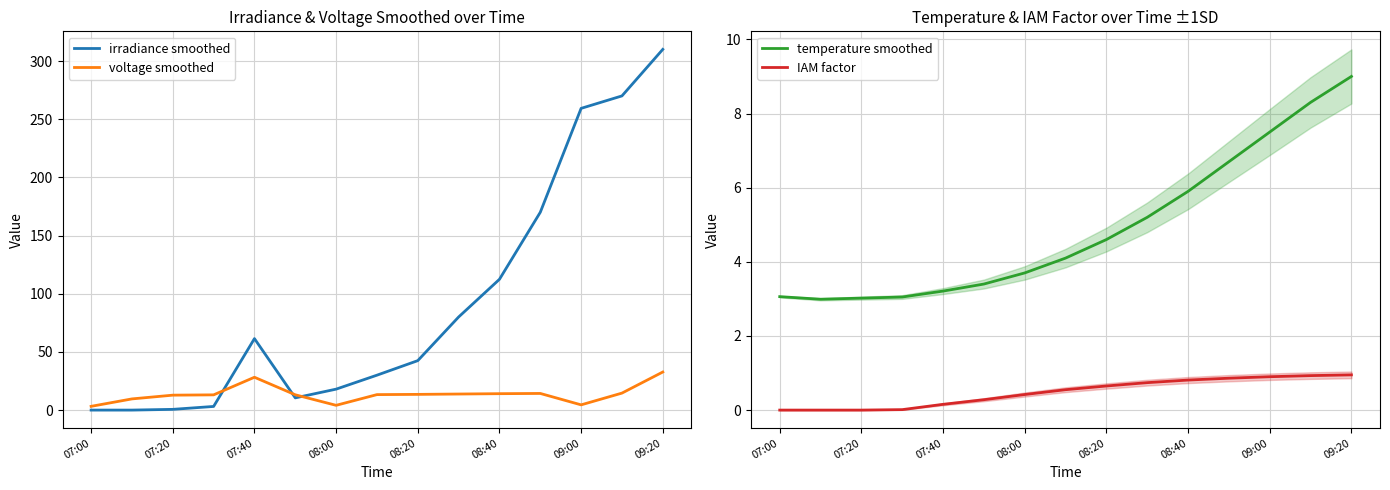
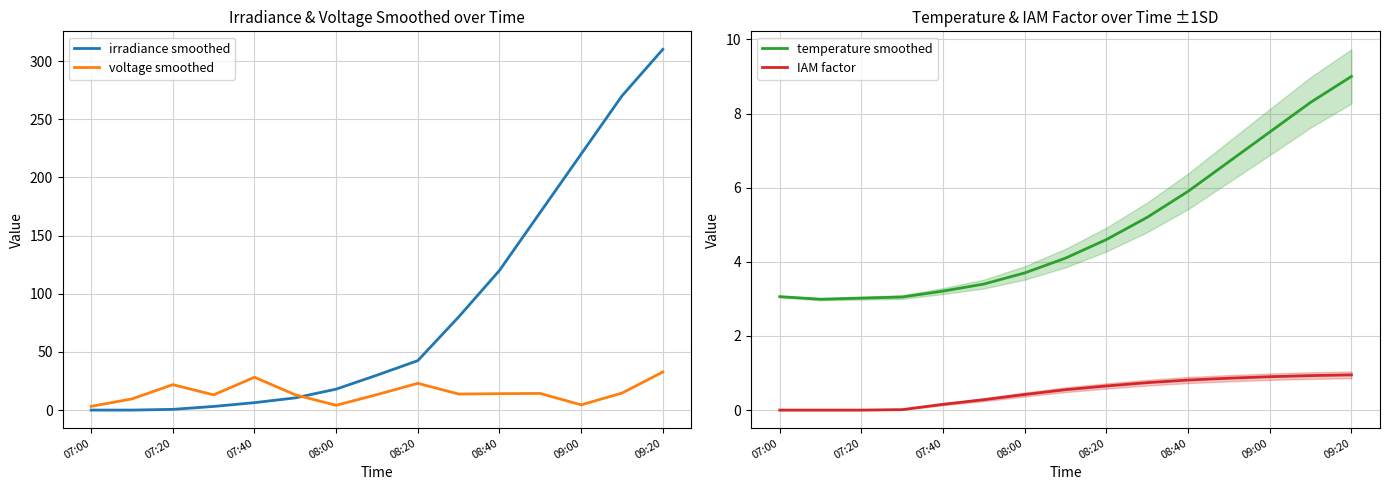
  {
    "Irradiance & Voltage Smoothed over Time": {
      "irradiance smoothed": {
        "07:00": 0,
        "07:20": 1,
-       "07:40": 61,
+       "07:40": 6,
        "08:00": 18,
        "08:20": 43,
-       "08:40": 112,
-       "09:00": 259,
+       "08:40": 120,
+       "09:00": 220,
        "09:20": 310
      },
      "voltage smoothed": {
        "07:00": 3,
-       "07:20": 13,
+       "07:20": 22,
        "07:40": 28,
        "08:00": 4,
-       "08:20": 14,
+       "08:20": 23,
        "08:40": 14,
        "09:00": 5,
        "09:20": 33
      }
    }
  }
